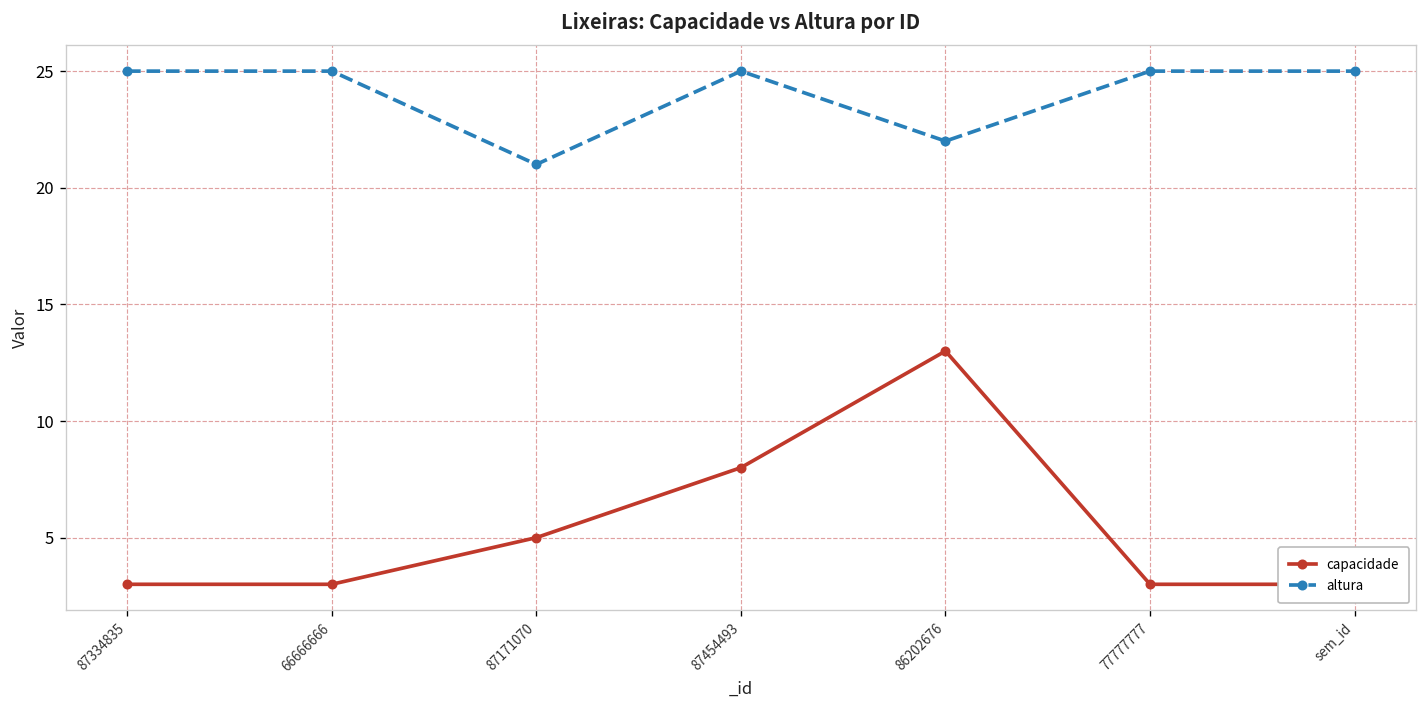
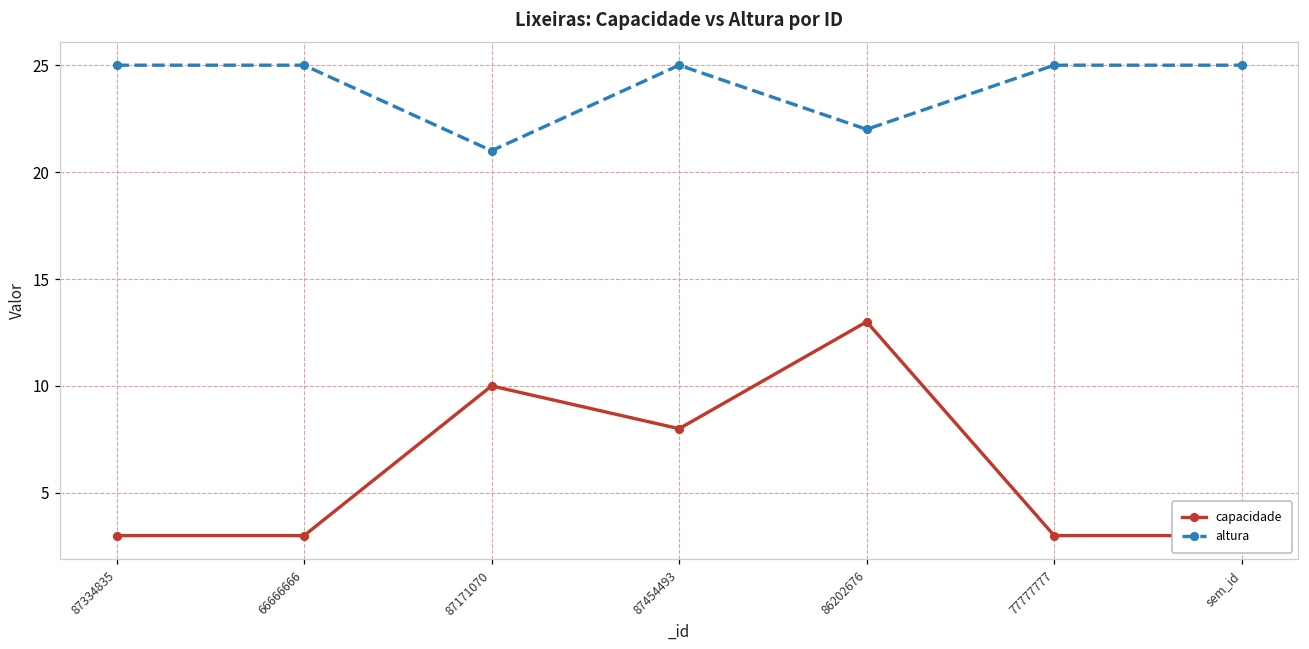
  {
    "capacidade": {
      "87334835": 3,
      "66666666": 3,
-     "87171070": 5,
+     "87171070": 10,
      "87454493": 8,
      "86202676": 13,
      "77777777": 3
    },
    "altura": {
      "87334835": 25,
      "66666666": 25,
      "87171070": 21,
      "87454493": 25,
      "86202676": 22,
      "77777777": 25,
      "sem_id": 25
    }
  }
